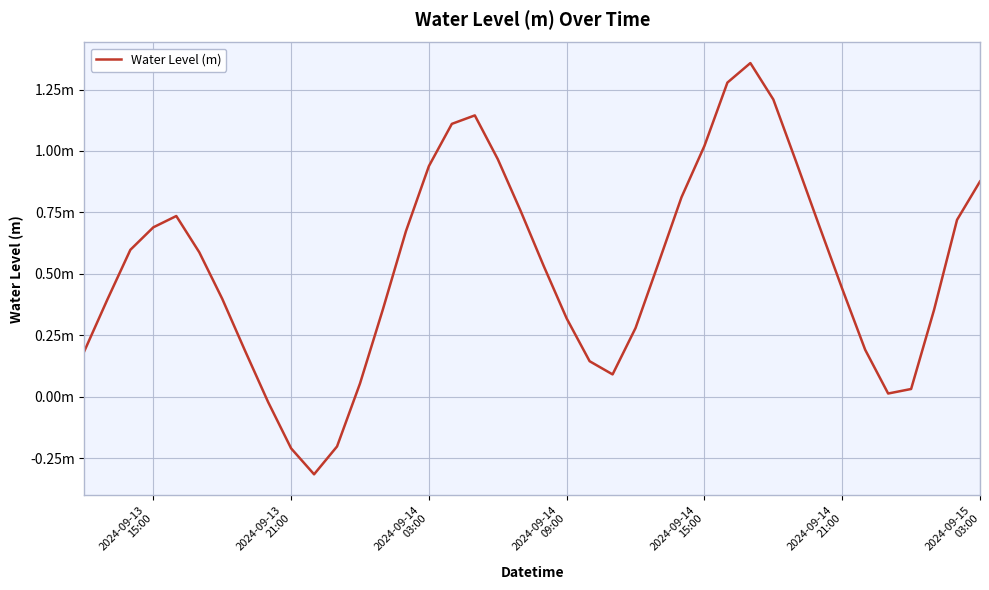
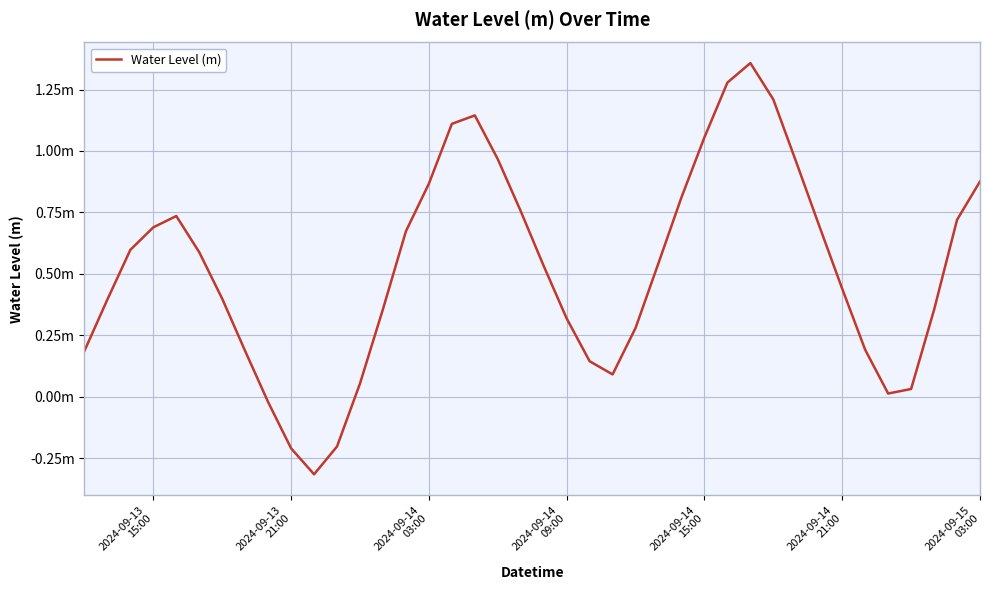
  {
    "2024-09-13 15:00": "0.69m",
    "2024-09-13 21:00": "-0.21m",
-   "2024-09-14 03:00": "0.94m",
+   "2024-09-14 03:00": "0.87m",
    "2024-09-14 09:00": "0.32m",
-   "2024-09-14 15:00": "1.02m",
+   "2024-09-14 15:00": "1.06m",
    "2024-09-14 21:00": "0.44m",
    "2024-09-15 03:00": "0.88m"
  }
